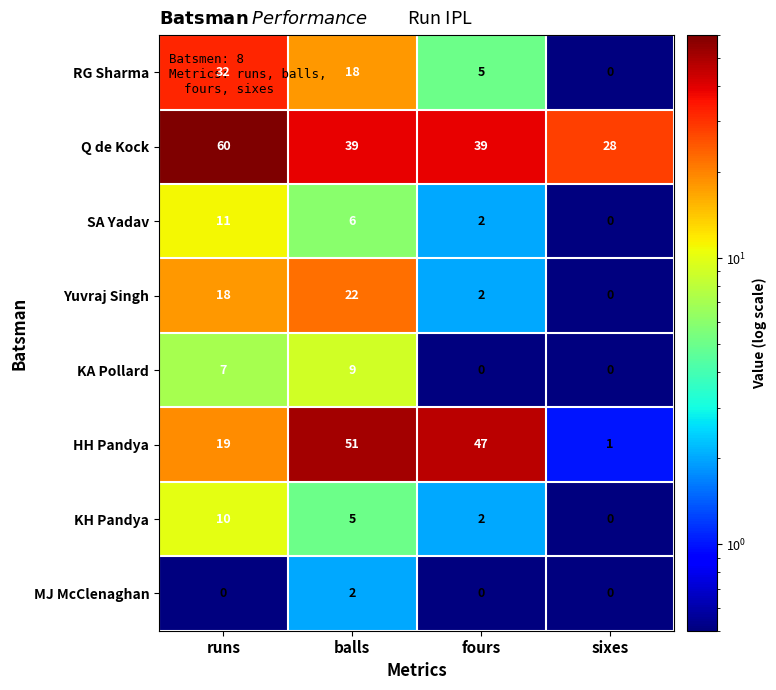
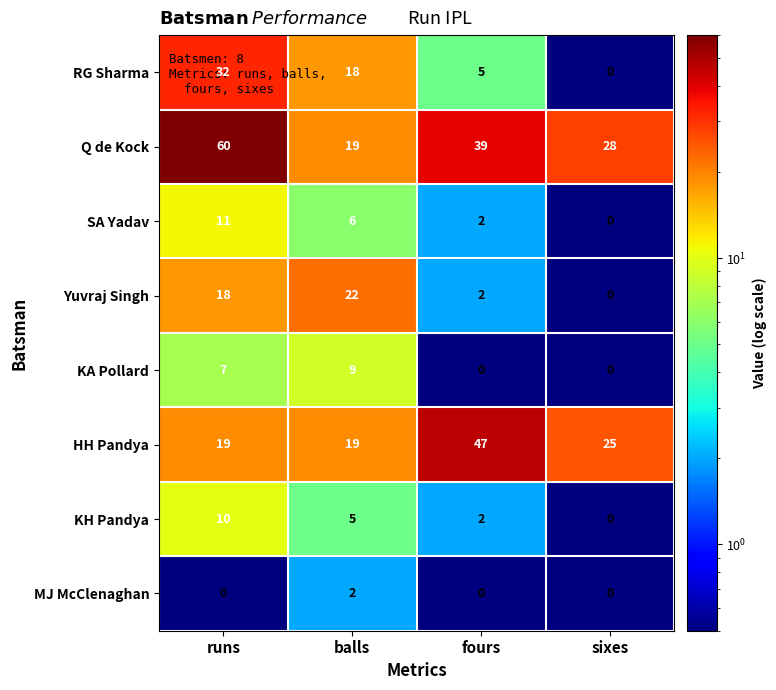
  {
    "RG Sharma": {
      "balls": 18,
      "fours": 5,
      "sixes": 0
    },
    "Q de Kock": {
      "runs": 60,
-     "balls": 39,
+     "balls": 19,
      "fours": 39,
      "sixes": 28
    },
    "SA Yadav": {
      "runs": 11,
      "balls": 6,
      "fours": 2,
      "sixes": 0
    },
    "Yuvraj Singh": {
      "runs": 18,
      "balls": 22,
      "fours": 2,
      "sixes": 0
    },
    "KA Pollard": {
      "runs": 7,
      "balls": 9,
      "fours": 0,
      "sixes": 0
    },
    "HH Pandya": {
      "runs": 19,
-     "balls": 51,
+     "balls": 19,
      "fours": 47,
-     "sixes": 1
+     "sixes": 25
    },
    "KH Pandya": {
      "runs": 10,
      "balls": 5,
      "fours": 2,
      "sixes": 0
    },
    "MJ McClenaghan": {
      "runs": 0,
      "balls": 2,
      "fours": 0,
      "sixes": 0
    }
  }
